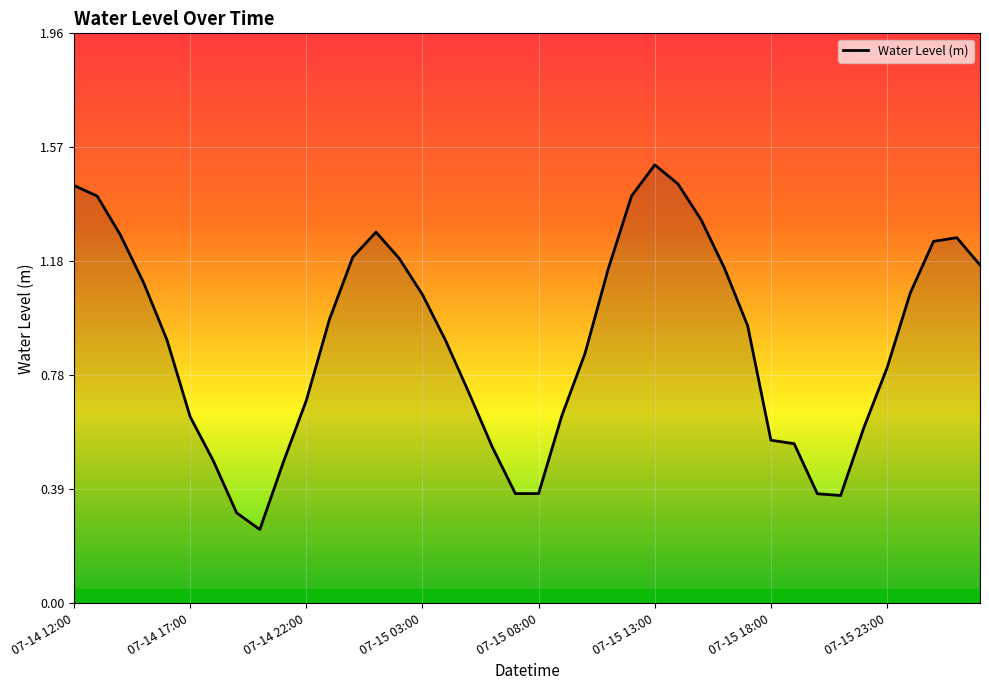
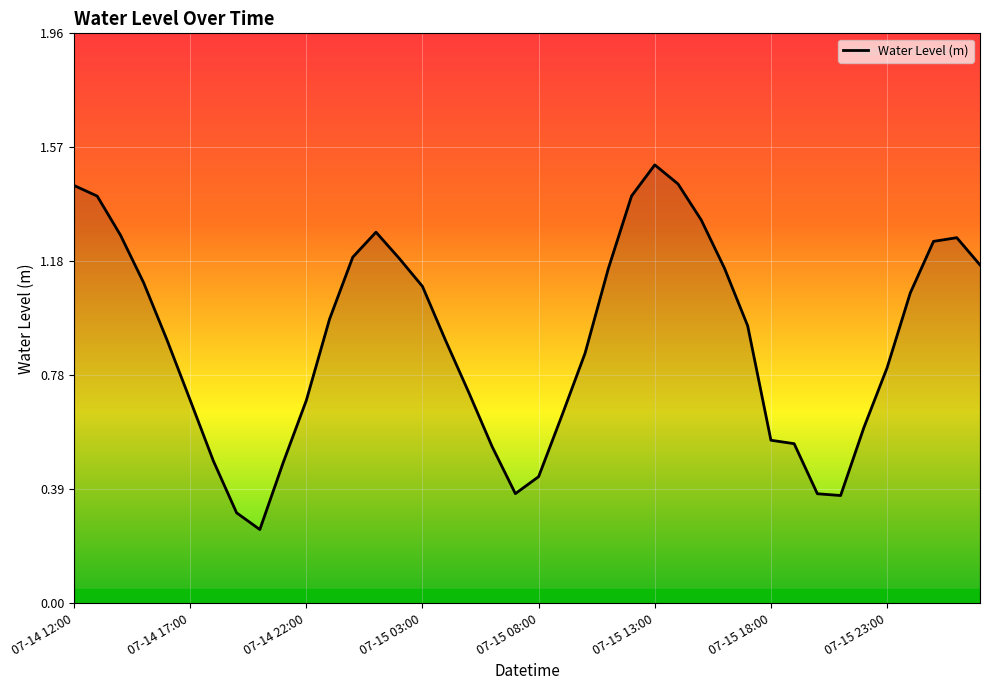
  {
    "07-14 12:00": 1.44,
-   "07-14 17:00": 0.64,
+   "07-14 17:00": 0.70,
    "07-14 22:00": 0.70,
-   "07-15 03:00": 1.06,
-   "07-15 08:00": 0.38,
+   "07-15 03:00": 1.09,
+   "07-15 08:00": 0.44,
    "07-15 13:00": 1.51,
    "07-15 18:00": 0.56,
    "07-15 23:00": 0.81
  }
